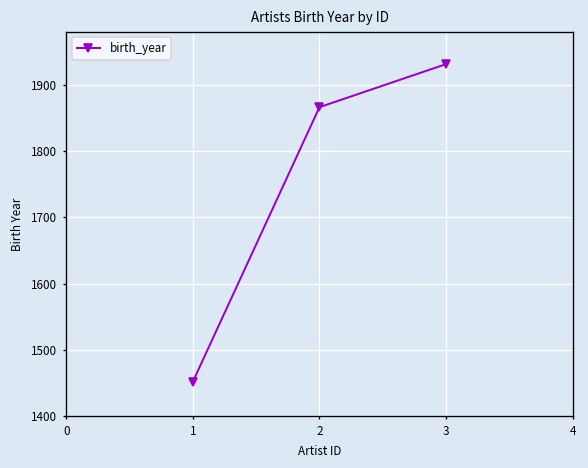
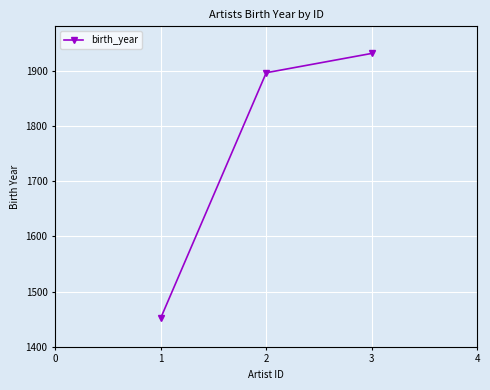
  {
    "1": 1450,
-   "2": 1870,
+   "2": 1900,
    "3": 1930
  }
